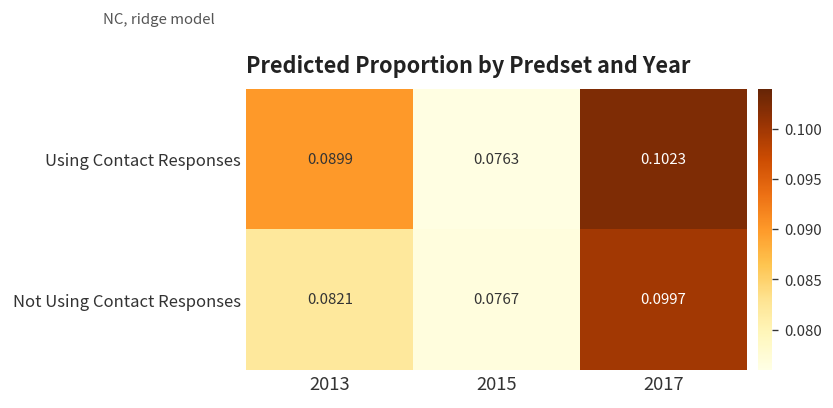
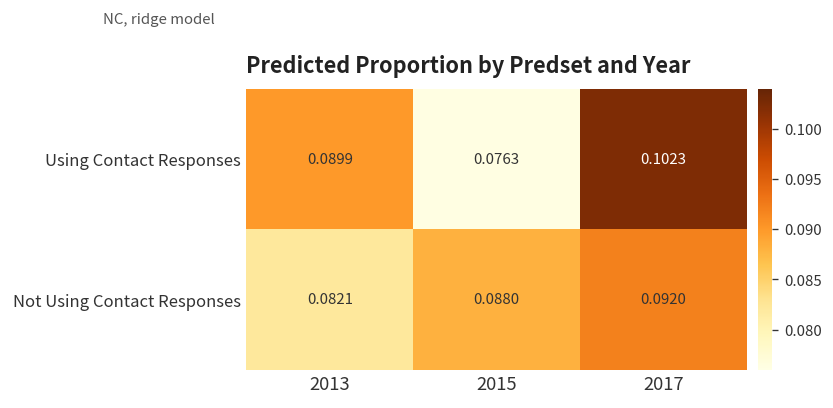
  {
    "Using Contact Responses": {
      "2013": 0.0899,
      "2015": 0.0763,
      "2017": 0.1023
    },
    "Not Using Contact Responses": {
      "2013": 0.0821,
-     "2015": 0.0767,
-     "2017": 0.0997
+     "2015": 0.0880,
+     "2017": 0.0920
    }
  }
